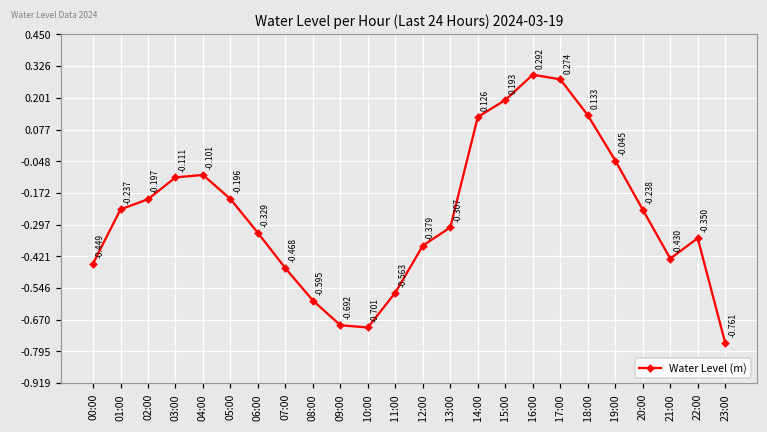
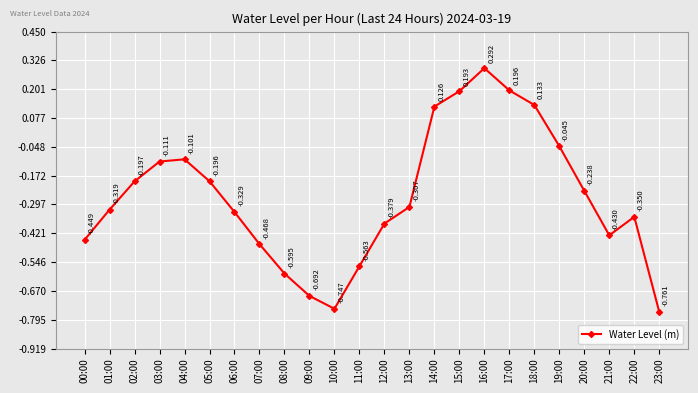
  {
    "00:00": -0.449,
-   "01:00": -0.237,
+   "01:00": -0.319,
    "02:00": -0.197,
    "03:00": -0.111,
    "04:00": -0.101,
    "05:00": -0.196,
    "06:00": -0.329,
    "07:00": -0.468,
    "08:00": -0.595,
    "09:00": -0.692,
-   "10:00": -0.701,
+   "10:00": -0.747,
    "11:00": -0.563,
    "12:00": -0.379,
    "13:00": -0.307,
    "14:00": 0.126,
    "15:00": 0.193,
    "16:00": 0.292,
-   "17:00": 0.274,
+   "17:00": 0.196,
    "18:00": 0.133,
    "19:00": -0.045,
    "20:00": -0.238,
    "21:00": -0.430,
    "22:00": -0.350,
    "23:00": -0.761
  }
